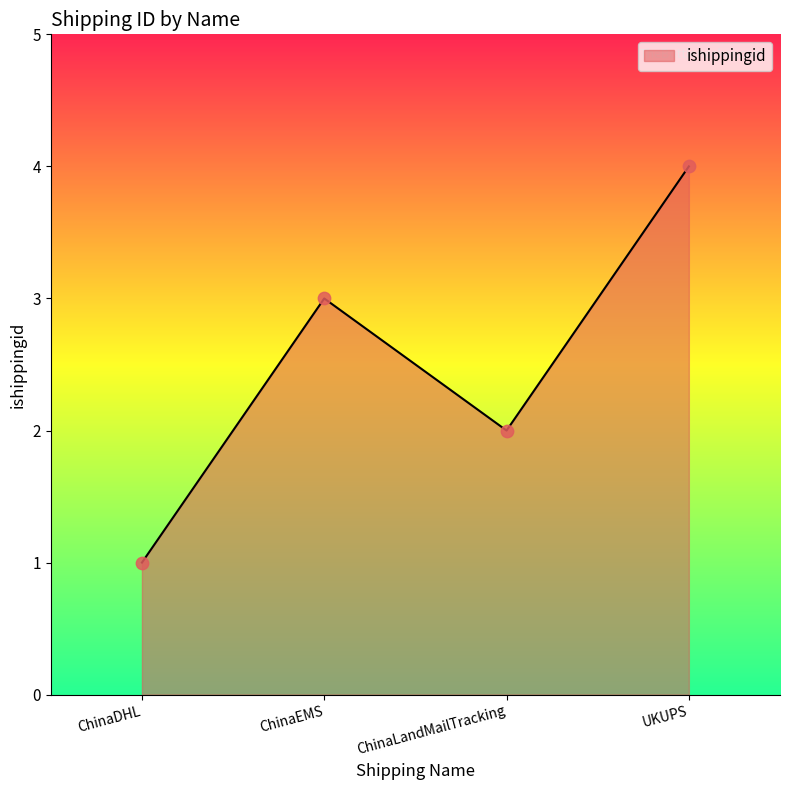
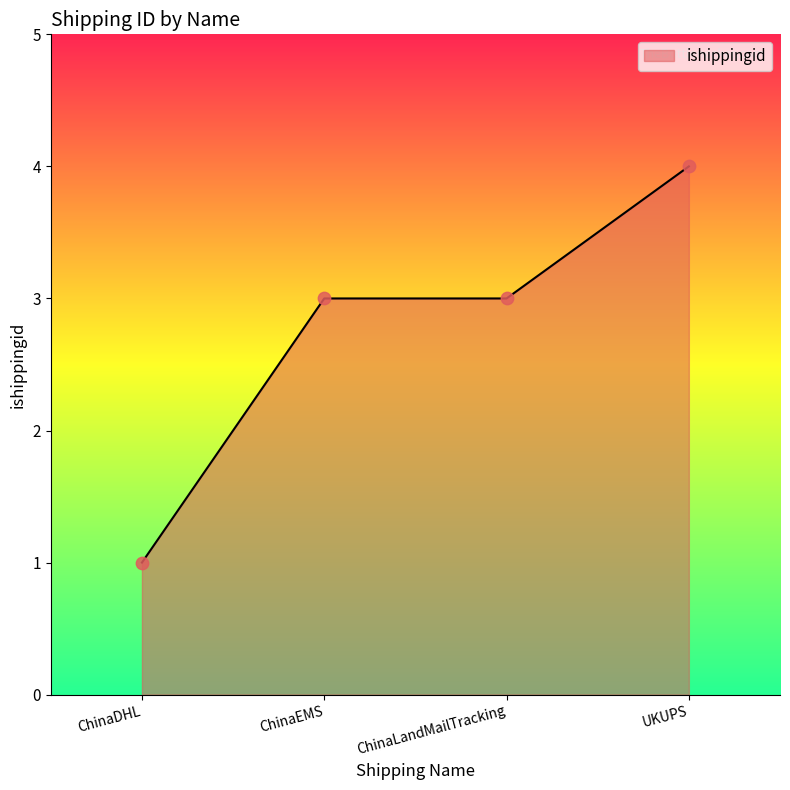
  {
    "ChinaDHL": 1,
    "ChinaEMS": 3,
-   "ChinaLandMailTracking": 2,
+   "ChinaLandMailTracking": 3,
    "UKUPS": 4
  }
